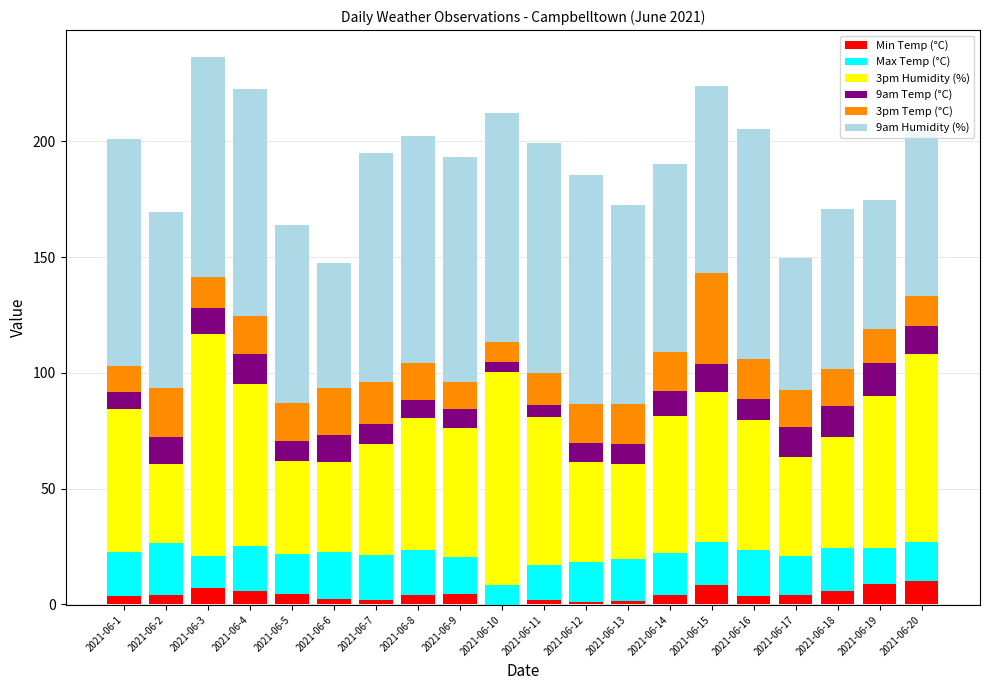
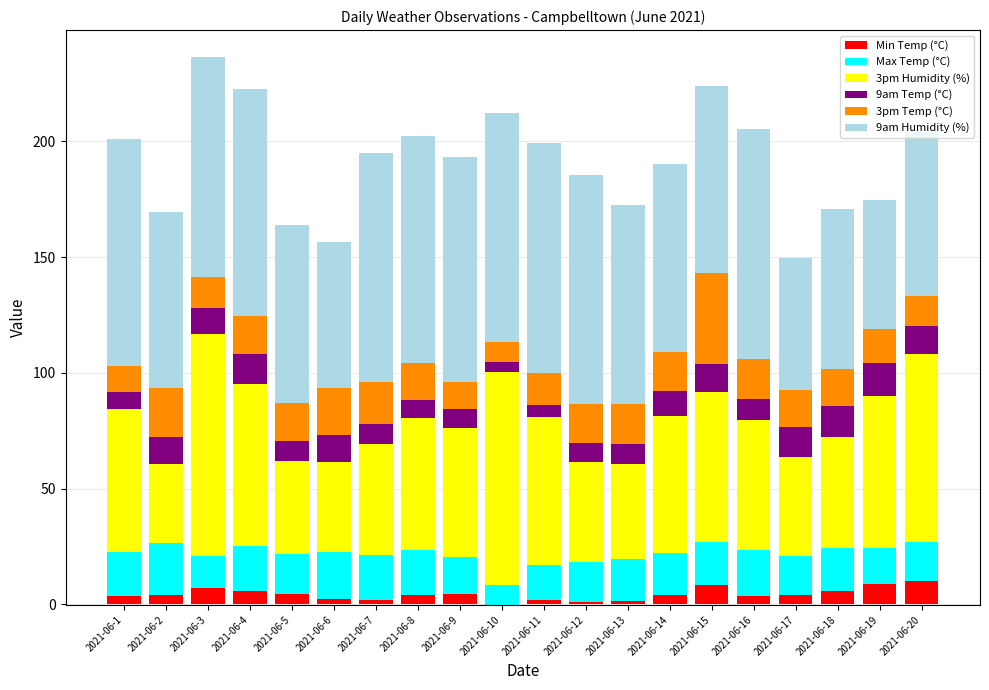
  {
    "Min Temp (°C)": {
      "2021-06-1": 3,
      "2021-06-2": 4,
      "2021-06-3": 7,
      "2021-06-4": 6,
      "2021-06-5": 4,
      "2021-06-6": 2,
      "2021-06-7": 2,
      "2021-06-8": 4,
      "2021-06-9": 5,
      "2021-06-11": 2,
      "2021-06-12": 1,
      "2021-06-13": 2,
      "2021-06-14": 4,
      "2021-06-15": 8,
      "2021-06-16": 4,
      "2021-06-17": 4,
      "2021-06-18": 6,
      "2021-06-19": 9,
      "2021-06-20": 10
    },
    "Max Temp (°C)": {
      "2021-06-1": 19,
      "2021-06-2": 23,
      "2021-06-3": 13,
      "2021-06-4": 19,
      "2021-06-5": 17,
      "2021-06-6": 20,
      "2021-06-7": 19,
      "2021-06-8": 19,
      "2021-06-9": 16,
      "2021-06-10": 9,
      "2021-06-11": 15,
      "2021-06-12": 17,
      "2021-06-13": 18,
      "2021-06-14": 18,
      "2021-06-15": 19,
      "2021-06-16": 20,
      "2021-06-17": 17,
      "2021-06-18": 19,
      "2021-06-19": 15,
      "2021-06-20": 17
    },
    "3pm Humidity (%)": {
      "2021-06-1": 62,
      "2021-06-2": 34,
      "2021-06-3": 96,
      "2021-06-4": 70,
      "2021-06-5": 40,
      "2021-06-6": 39,
      "2021-06-7": 48,
      "2021-06-8": 57,
      "2021-06-9": 56,
      "2021-06-10": 92,
      "2021-06-11": 64,
      "2021-06-12": 43,
      "2021-06-13": 41,
      "2021-06-14": 59,
      "2021-06-15": 65,
      "2021-06-16": 56,
      "2021-06-17": 43,
      "2021-06-18": 48,
      "2021-06-19": 66,
      "2021-06-20": 81
    },
    "9am Temp (°C)": {
      "2021-06-1": 7,
      "2021-06-2": 12,
      "2021-06-3": 11,
      "2021-06-4": 13,
      "2021-06-5": 9,
      "2021-06-6": 12,
      "2021-06-7": 9,
      "2021-06-8": 8,
      "2021-06-9": 8,
      "2021-06-10": 5,
      "2021-06-11": 5,
      "2021-06-12": 8,
      "2021-06-13": 9,
      "2021-06-14": 11,
      "2021-06-15": 12,
      "2021-06-16": 9,
      "2021-06-17": 13,
      "2021-06-18": 13,
      "2021-06-19": 14,
      "2021-06-20": 12
    },
    "3pm Temp (°C)": {
      "2021-06-1": 11,
      "2021-06-2": 21,
      "2021-06-3": 13,
      "2021-06-4": 16,
      "2021-06-5": 16,
      "2021-06-6": 20,
      "2021-06-7": 18,
      "2021-06-8": 16,
      "2021-06-9": 12,
      "2021-06-10": 8,
      "2021-06-11": 14,
      "2021-06-12": 17,
      "2021-06-13": 17,
      "2021-06-14": 17,
      "2021-06-15": 39,
      "2021-06-16": 17,
      "2021-06-17": 16,
      "2021-06-18": 16,
      "2021-06-19": 15,
      "2021-06-20": 13
    },
    "9am Humidity (%)": {
      "2021-06-1": 98,
      "2021-06-2": 76,
      "2021-06-3": 95,
      "2021-06-4": 98,
      "2021-06-5": 77,
-     "2021-06-6": 54,
+     "2021-06-6": 63,
      "2021-06-7": 99,
      "2021-06-8": 98,
      "2021-06-9": 97,
      "2021-06-10": 99,
      "2021-06-11": 99,
      "2021-06-12": 99,
      "2021-06-13": 86,
      "2021-06-14": 81,
      "2021-06-15": 81,
      "2021-06-16": 99,
      "2021-06-17": 57,
      "2021-06-18": 69,
      "2021-06-19": 56
    }
  }
